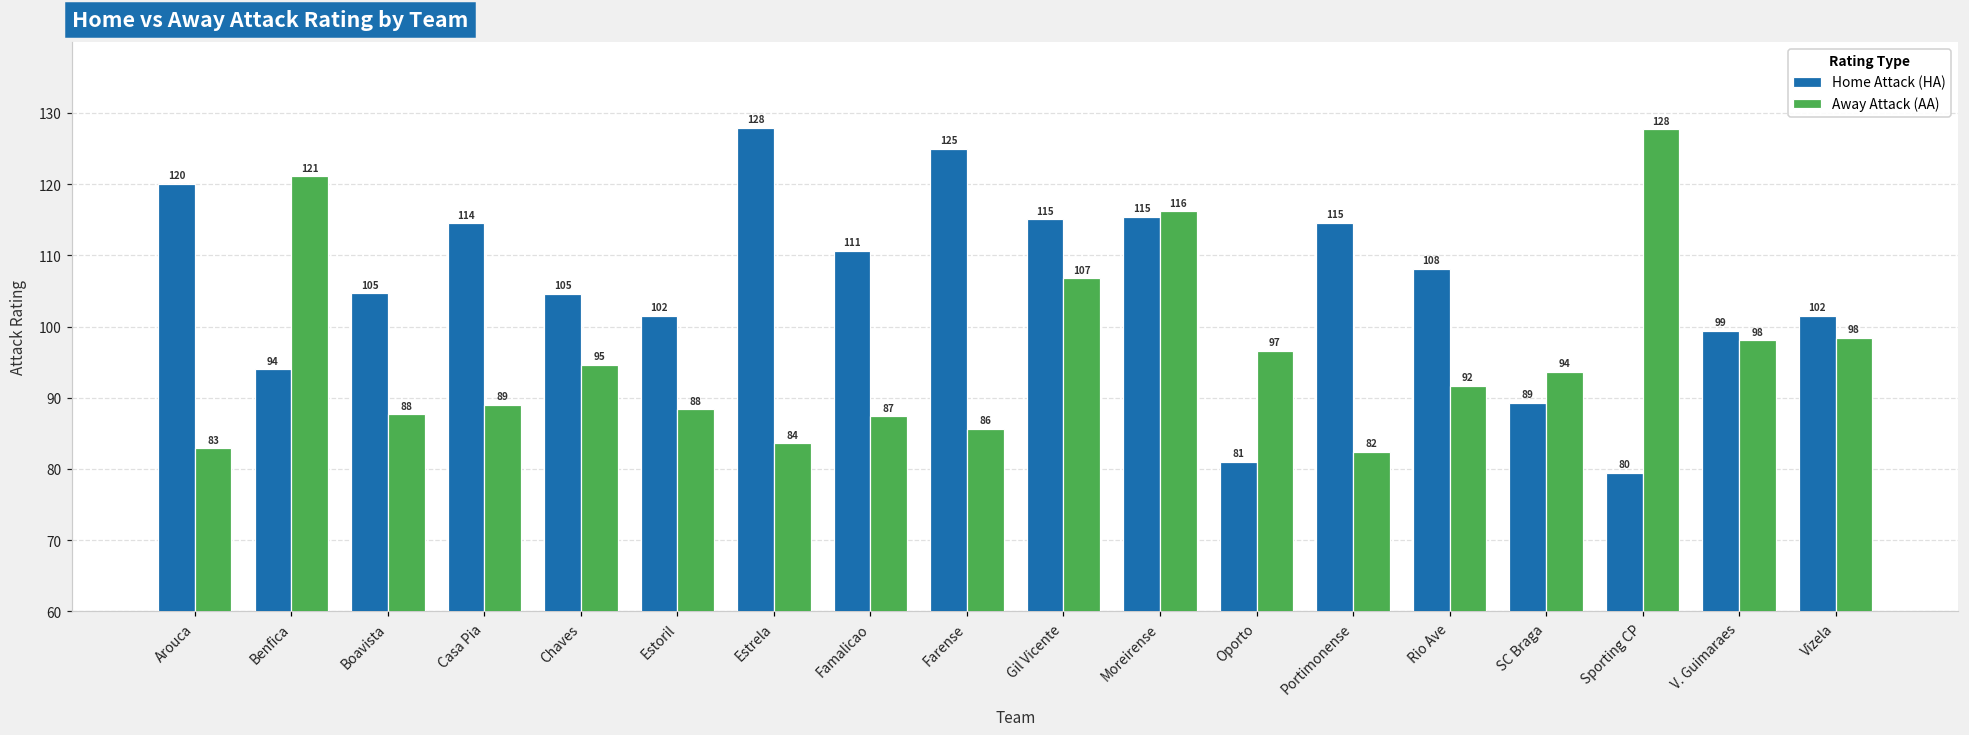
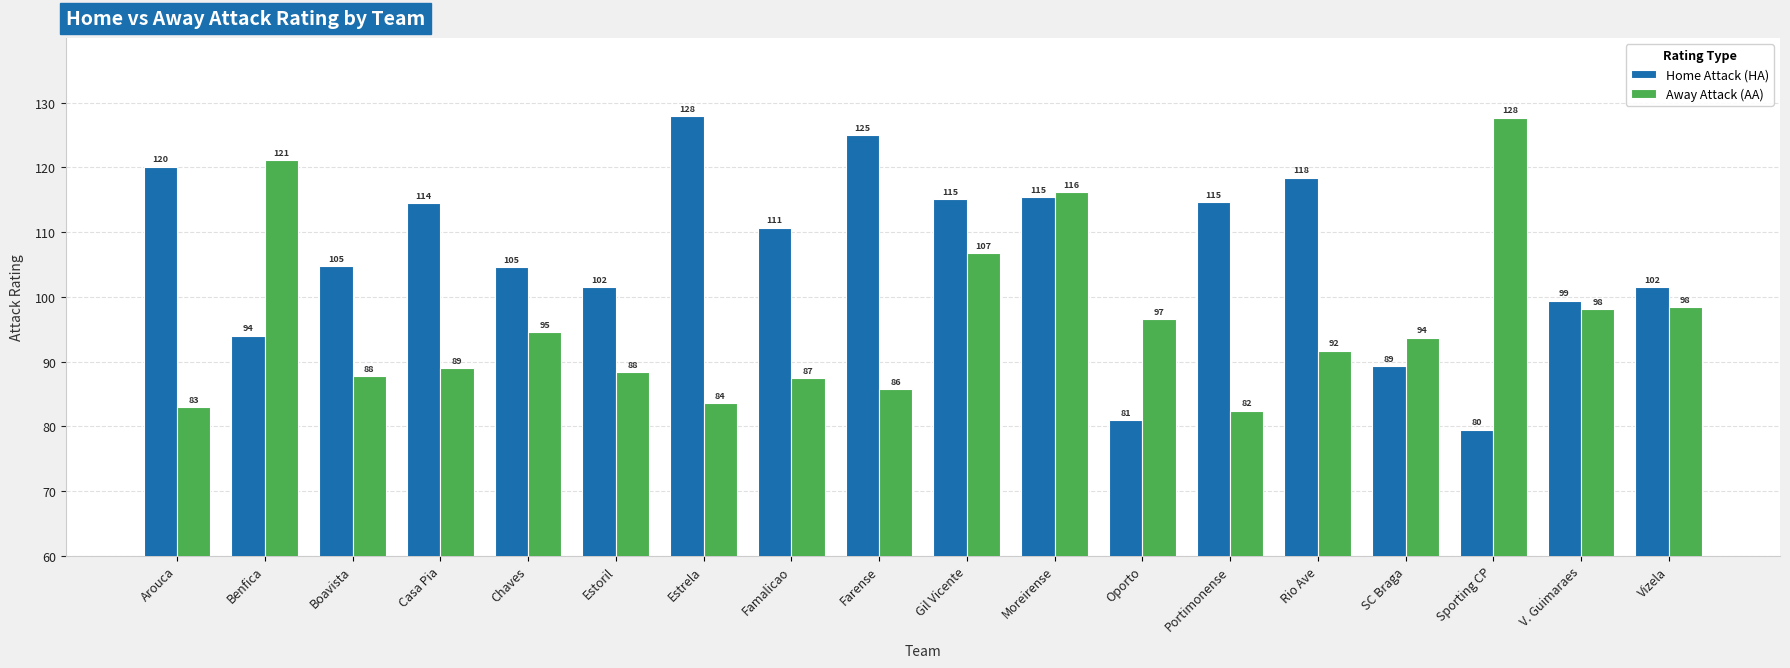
  {
    "Home Attack (HA)": {
      "Arouca": 120,
      "Benfica": 94,
      "Boavista": 105,
      "Casa Pia": 114,
      "Chaves": 105,
      "Estoril": 102,
      "Estrela": 128,
      "Famalicao": 111,
      "Farense": 125,
      "Gil Vicente": 115,
      "Moreirense": 115,
      "Oporto": 81,
      "Portimonense": 115,
-     "Rio Ave": 108,
+     "Rio Ave": 118,
      "SC Braga": 89,
      "Sporting CP": 80,
      "V. Guimaraes": 99,
      "Vizela": 102
    },
    "Away Attack (AA)": {
      "Arouca": 83,
      "Benfica": 121,
      "Boavista": 88,
      "Casa Pia": 89,
      "Chaves": 95,
      "Estoril": 88,
      "Estrela": 84,
      "Famalicao": 87,
      "Farense": 86,
      "Gil Vicente": 107,
      "Moreirense": 116,
      "Oporto": 97,
      "Portimonense": 82,
      "Rio Ave": 92,
      "SC Braga": 94,
      "Sporting CP": 128,
      "V. Guimaraes": 98,
      "Vizela": 98
    }
  }
